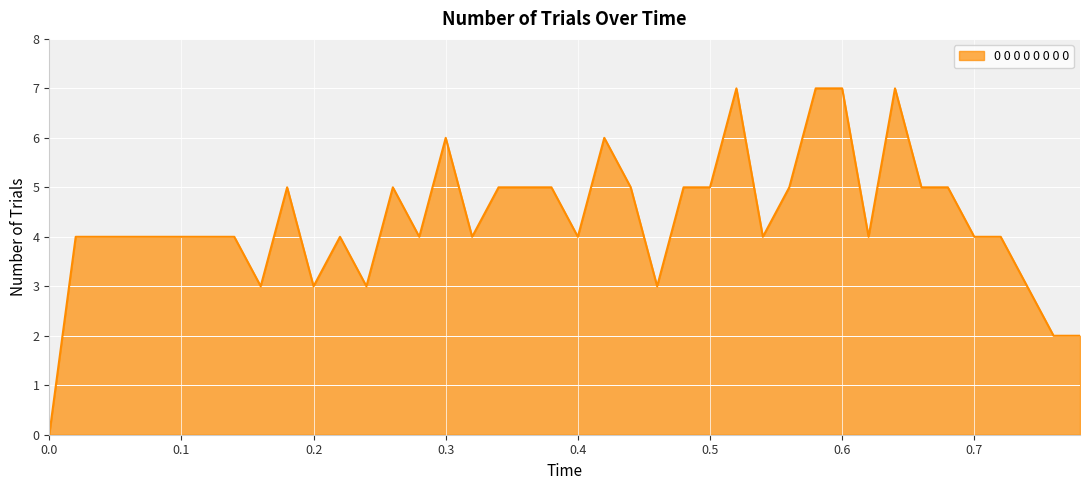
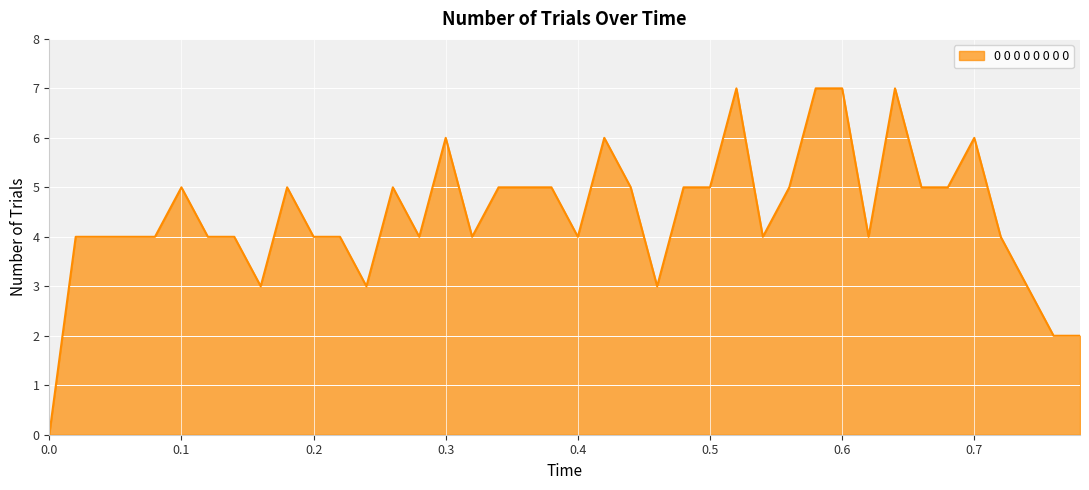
  {
    "0.0": 0,
-   "0.1": 4,
-   "0.2": 3,
+   "0.1": 5,
+   "0.2": 4,
    "0.3": 6,
    "0.4": 4,
    "0.5": 5,
    "0.6": 7,
-   "0.7": 4
+   "0.7": 6
  }
